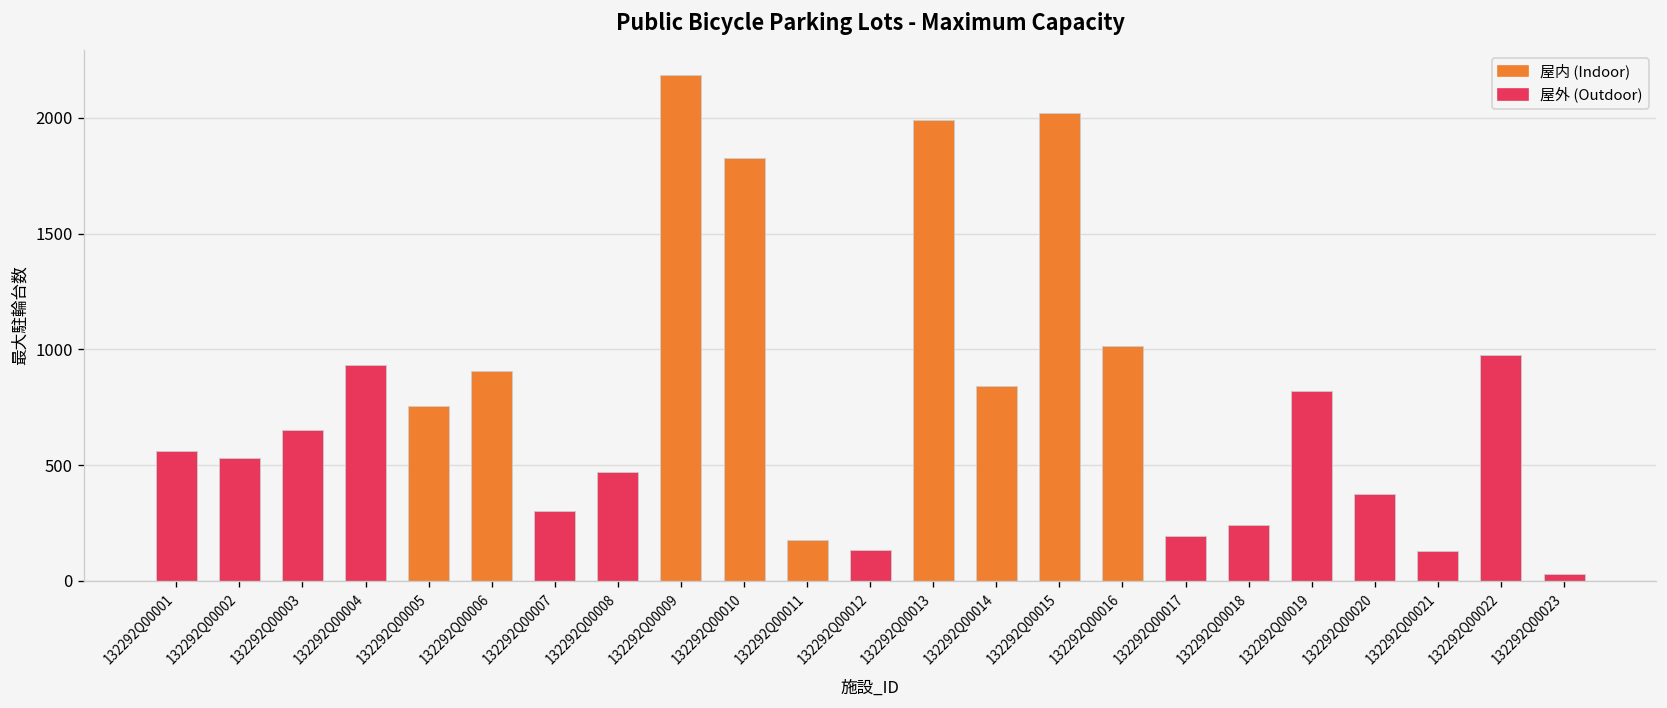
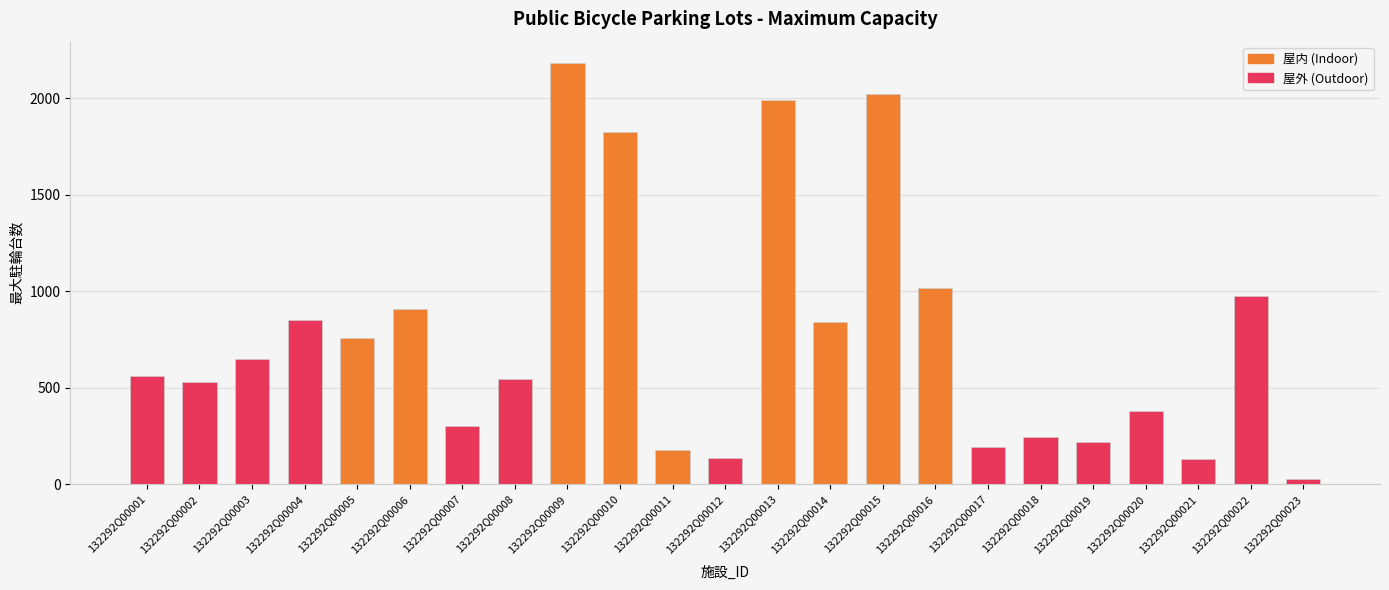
  {
    "屋内 (Indoor)": {
      "132292Q00005": 760,
      "132292Q00006": 910,
      "132292Q00009": 2180,
      "132292Q00010": 1830,
      "132292Q00011": 180,
      "132292Q00013": 1990,
      "132292Q00014": 840,
      "132292Q00015": 2020,
      "132292Q00016": 1020
    },
    "屋外 (Outdoor)": {
      "132292Q00001": 560,
      "132292Q00002": 530,
      "132292Q00003": 650,
-     "132292Q00004": 930,
+     "132292Q00004": 850,
      "132292Q00007": 300,
-     "132292Q00008": 470,
+     "132292Q00008": 540,
      "132292Q00012": 140,
      "132292Q00017": 190,
      "132292Q00018": 240,
-     "132292Q00019": 820,
+     "132292Q00019": 220,
      "132292Q00020": 380,
      "132292Q00021": 130,
      "132292Q00022": 980,
      "132292Q00023": 30
    }
  }
